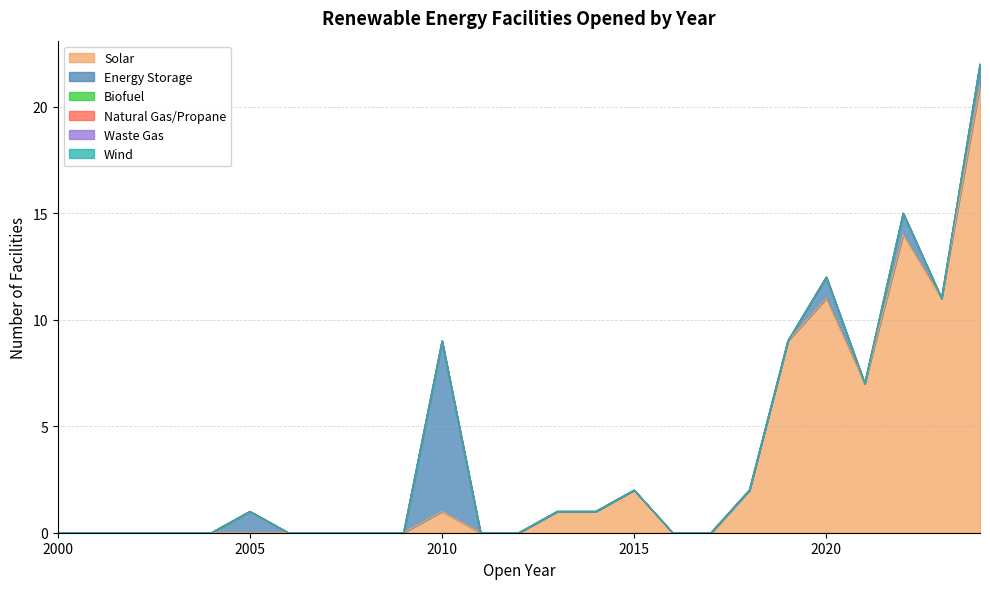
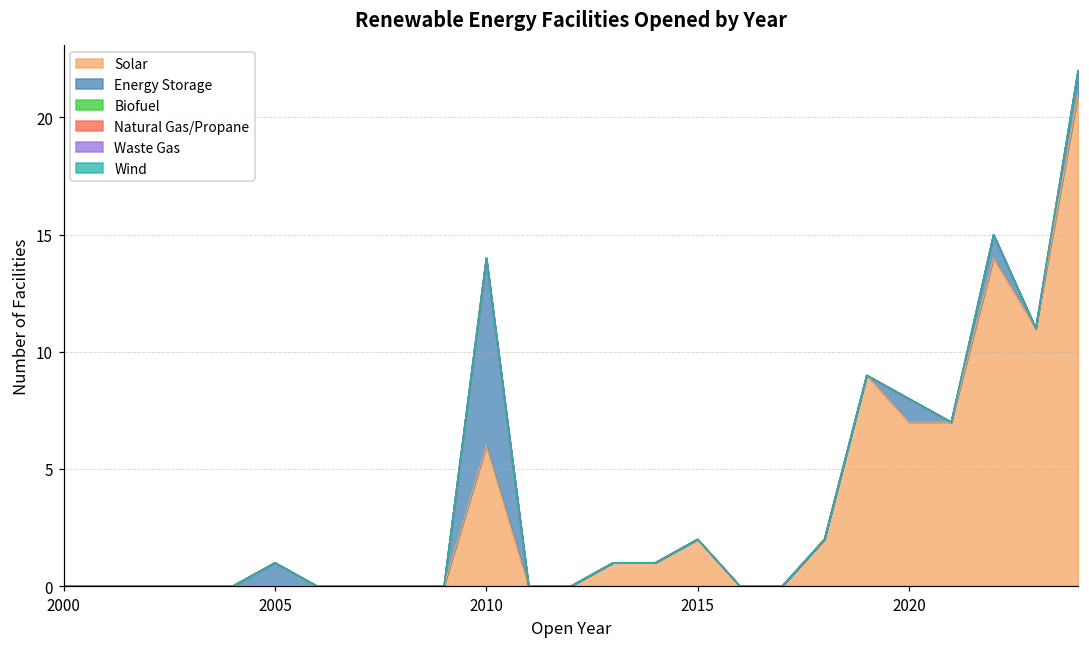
  {
    "Solar": {
      "2005": 0,
-     "2010": 1,
-     "2020": 11
+     "2010": 6,
+     "2020": 7
    }
  }
